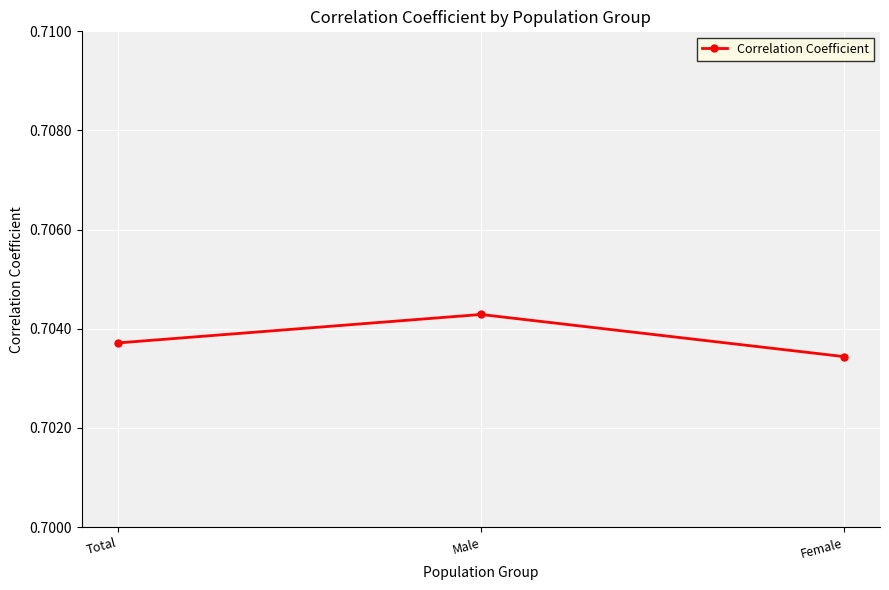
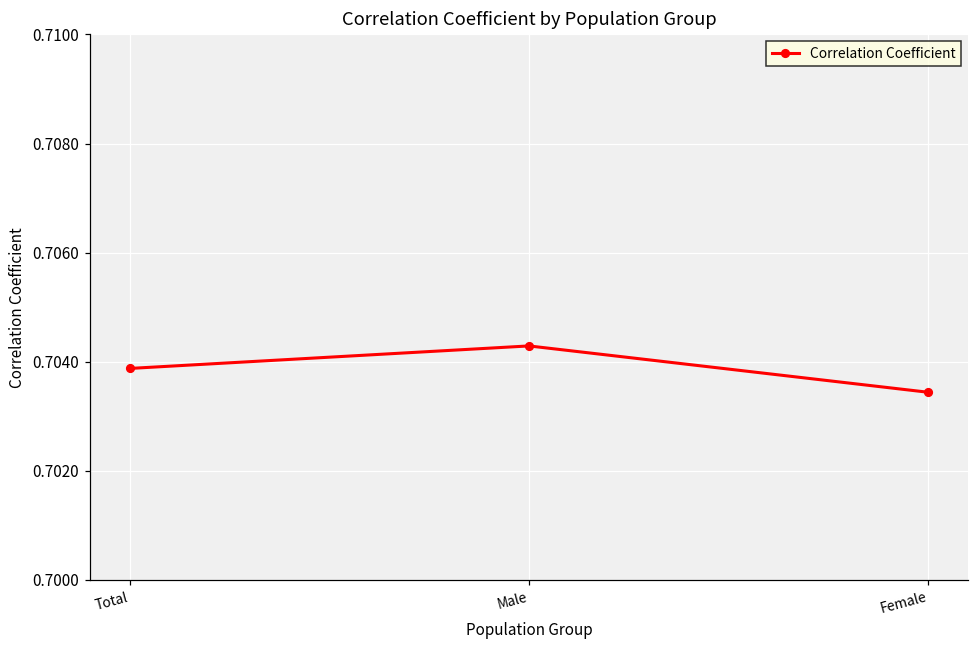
  {
-   "Total": 0.7037,
+   "Total": 0.7039,
    "Male": 0.7043,
    "Female": 0.7034
  }
